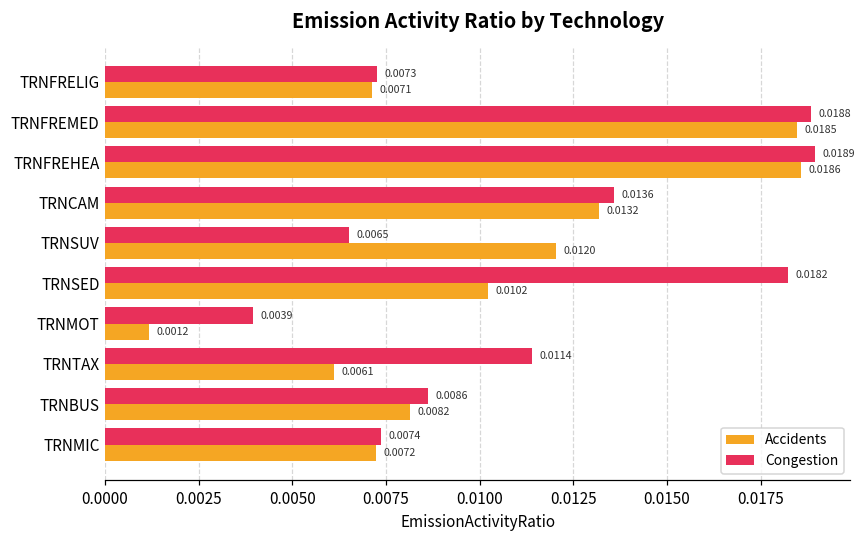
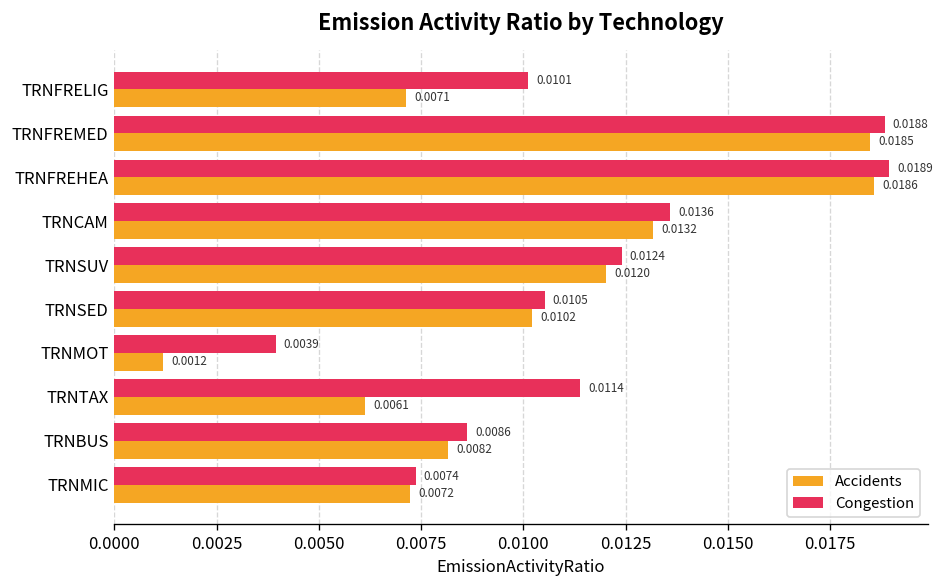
  {
    "Accidents": {
      "TRNFRELIG": 0.0071,
      "TRNFREMED": 0.0185,
      "TRNFREHEA": 0.0186,
      "TRNCAM": 0.0132,
      "TRNSUV": 0.0120,
      "TRNSED": 0.0102,
      "TRNMOT": 0.0012,
      "TRNTAX": 0.0061,
      "TRNBUS": 0.0082,
      "TRNMIC": 0.0072
    },
    "Congestion": {
-     "TRNFRELIG": 0.0073,
+     "TRNFRELIG": 0.0101,
      "TRNFREMED": 0.0188,
      "TRNFREHEA": 0.0189,
      "TRNCAM": 0.0136,
-     "TRNSUV": 0.0065,
-     "TRNSED": 0.0182,
+     "TRNSUV": 0.0124,
+     "TRNSED": 0.0105,
      "TRNMOT": 0.0039,
      "TRNTAX": 0.0114,
      "TRNBUS": 0.0086,
      "TRNMIC": 0.0074
    }
  }
